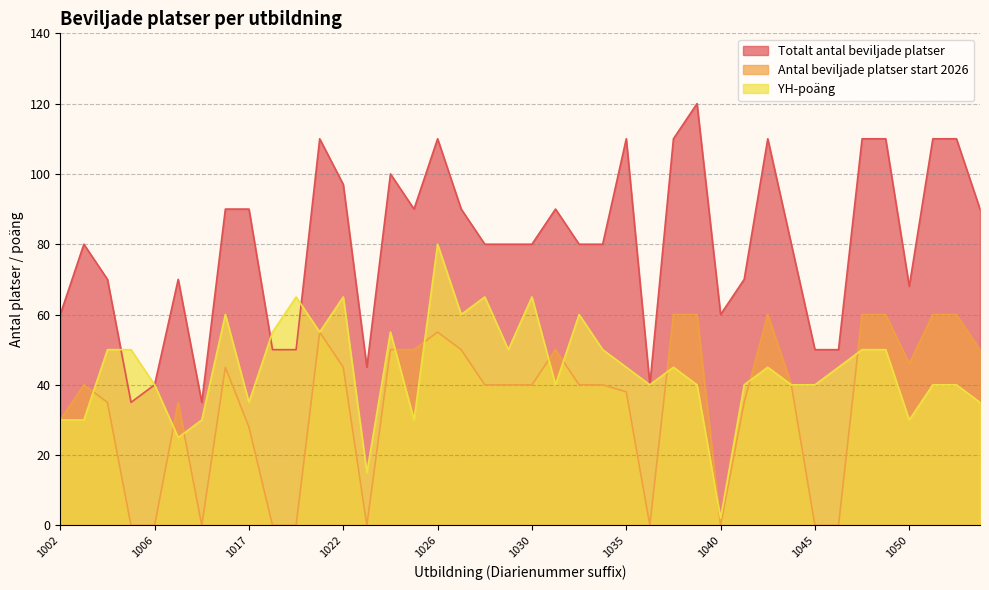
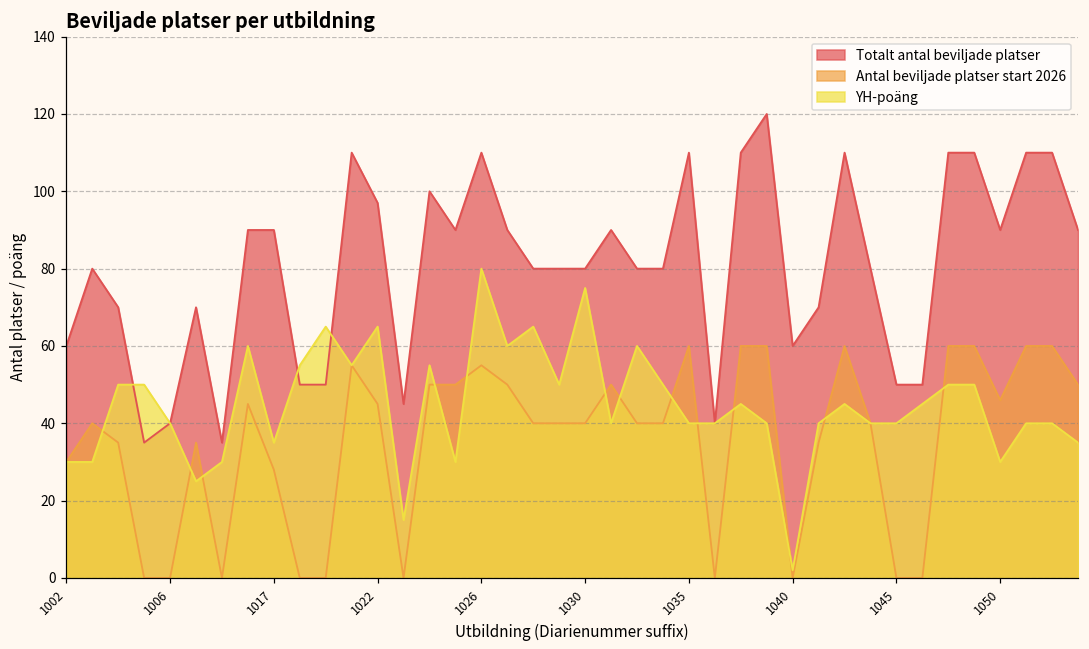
  {
    "Totalt antal beviljade platser": {
      "1002": 60,
      "1017": 90,
      "1022": 97,
      "1026": 110,
      "1030": 80,
      "1035": 110,
      "1040": 60,
      "1045": 50,
-     "1050": 68
+     "1050": 90
    },
    "Antal beviljade platser start 2026": {
      "1006": 0,
      "1017": 28,
      "1022": 45,
      "1026": 55,
      "1030": 40,
-     "1035": 38,
+     "1035": 60,
      "1040": 0,
      "1045": 0,
      "1050": 46
    },
    "YH-poäng": {
      "1017": 35,
      "1022": 65,
      "1026": 80,
-     "1030": 65,
-     "1035": 45,
+     "1030": 75,
+     "1035": 40,
      "1040": 2,
      "1045": 40,
      "1050": 30
    }
  }
